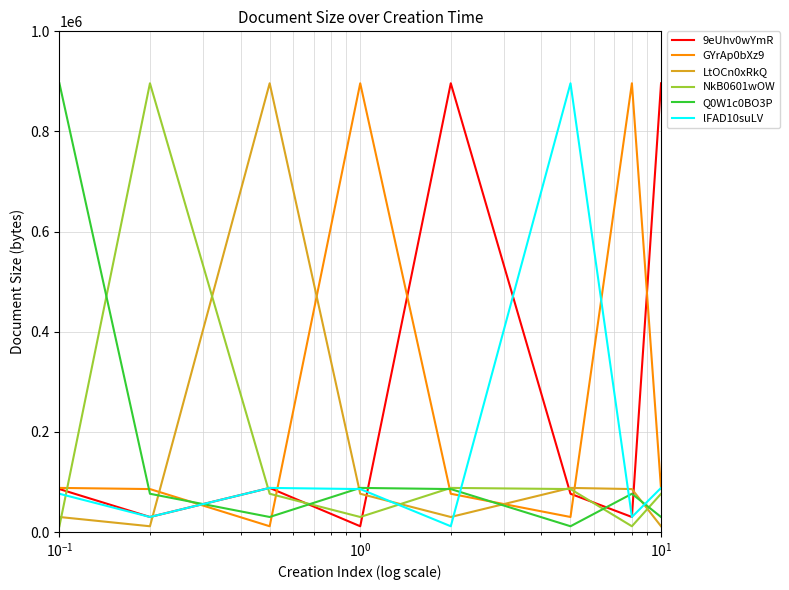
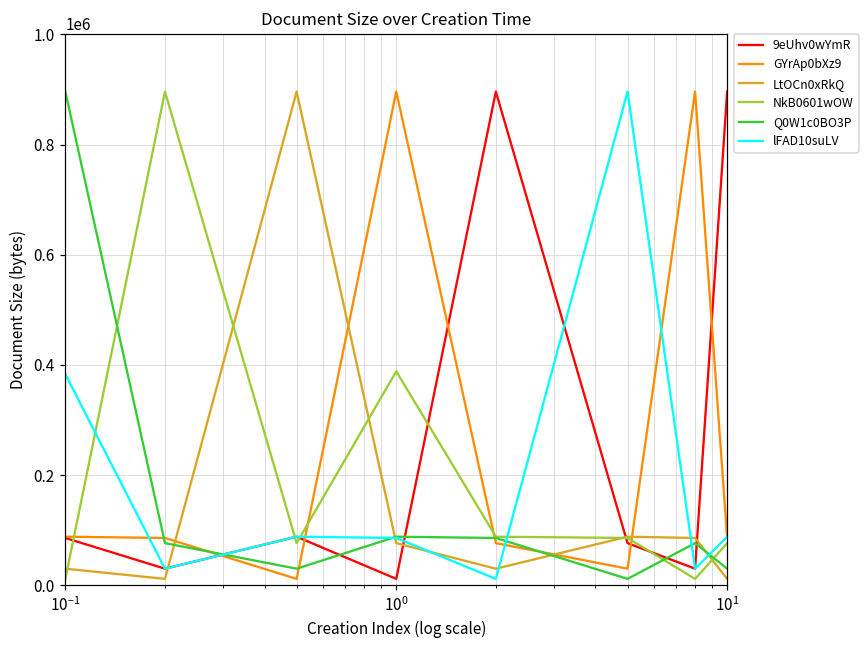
  {
    "9eUhv0wYmR": {
      "10^0": 10000,
      "10^1": 900000
    },
    "NkB0601wOW": {
      "10^-1": 10000,
-     "10^0": 30000,
+     "10^0": 390000,
      "10^1": 80000
    },
    "Q0W1c0BO3P": {
      "10^-1": 900000,
      "10^1": 30000
    },
    "lFAD10suLV": {
-     "10^-1": 80000
+     "10^-1": 380000
    }
  }
